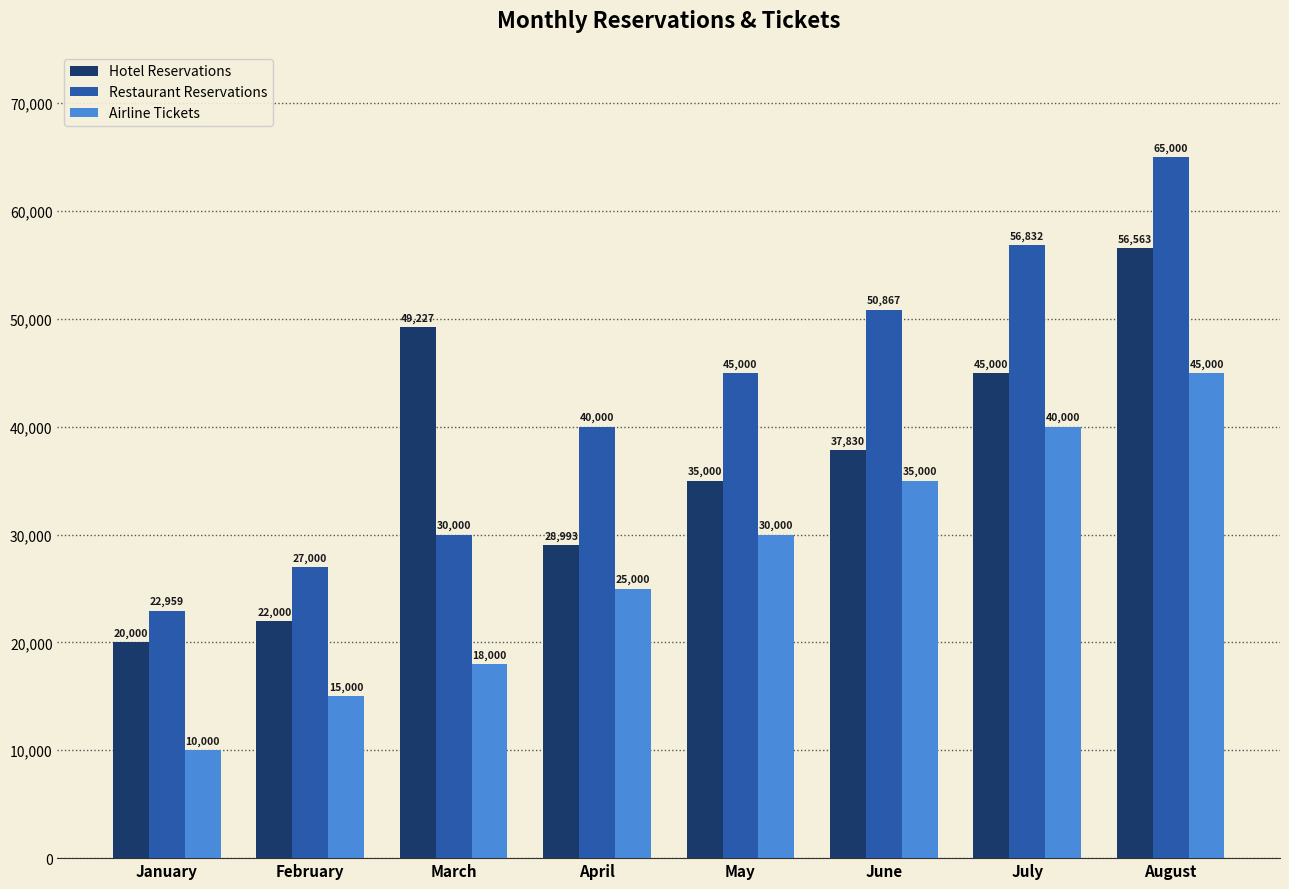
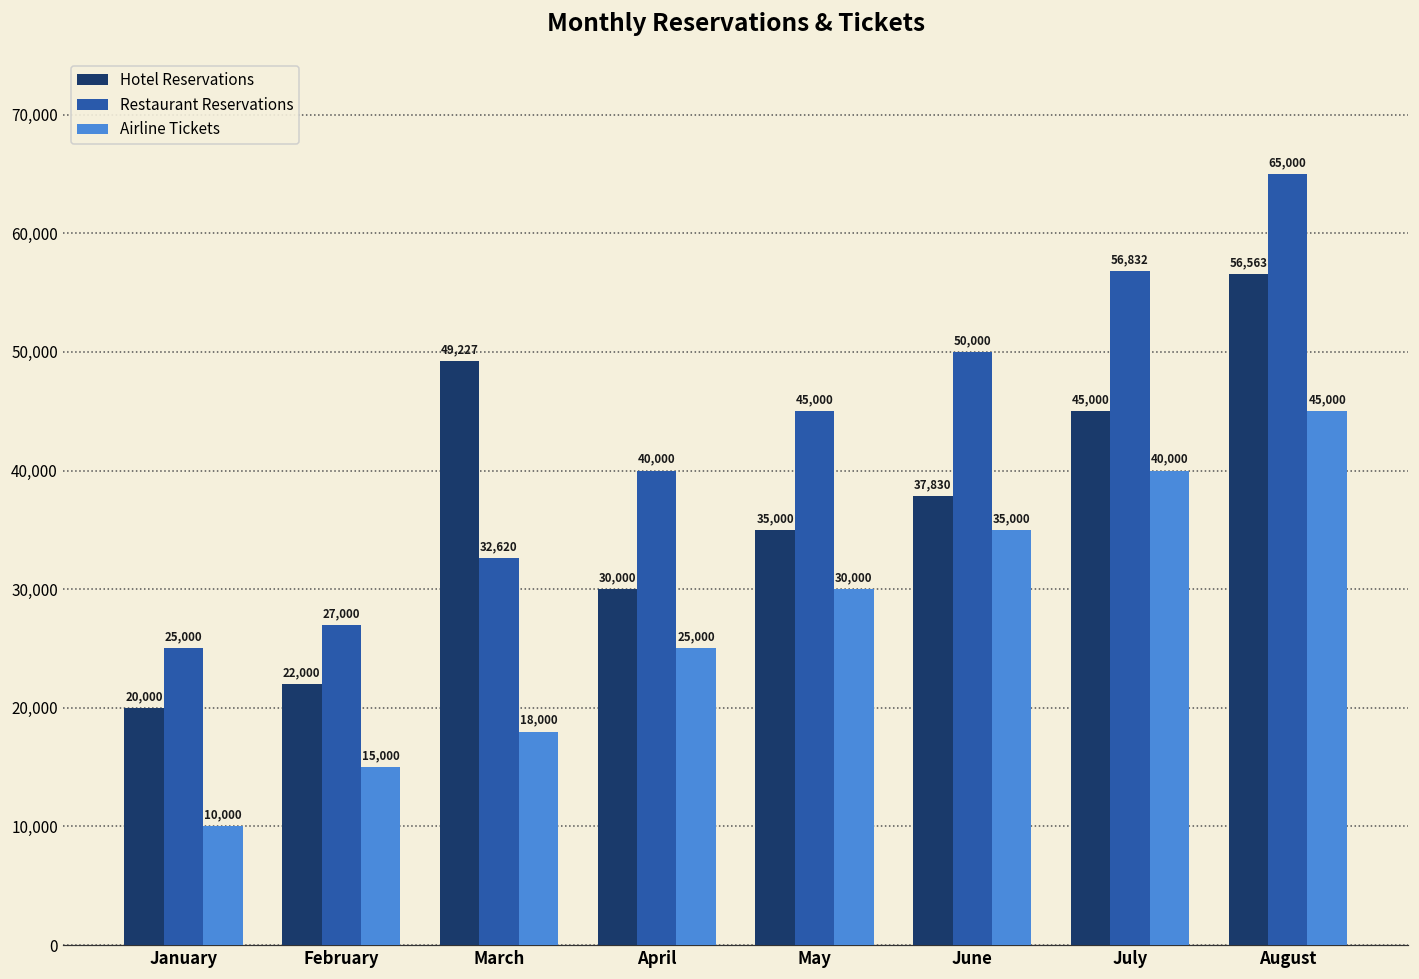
  {
    "Hotel Reservations": {
      "January": "20,000",
      "February": "22,000",
      "March": "49,227",
-     "April": "28,993",
+     "April": "30,000",
      "May": "35,000",
      "June": "37,830",
      "July": "45,000",
      "August": "56,563"
    },
    "Restaurant Reservations": {
-     "January": "22,959",
+     "January": "25,000",
      "February": "27,000",
-     "March": "30,000",
+     "March": "32,620",
      "April": "40,000",
      "May": "45,000",
-     "June": "50,867",
+     "June": "50,000",
      "July": "56,832",
      "August": "65,000"
    },
    "Airline Tickets": {
      "January": "10,000",
      "February": "15,000",
      "March": "18,000",
      "April": "25,000",
      "May": "30,000",
      "June": "35,000",
      "July": "40,000",
      "August": "45,000"
    }
  }
